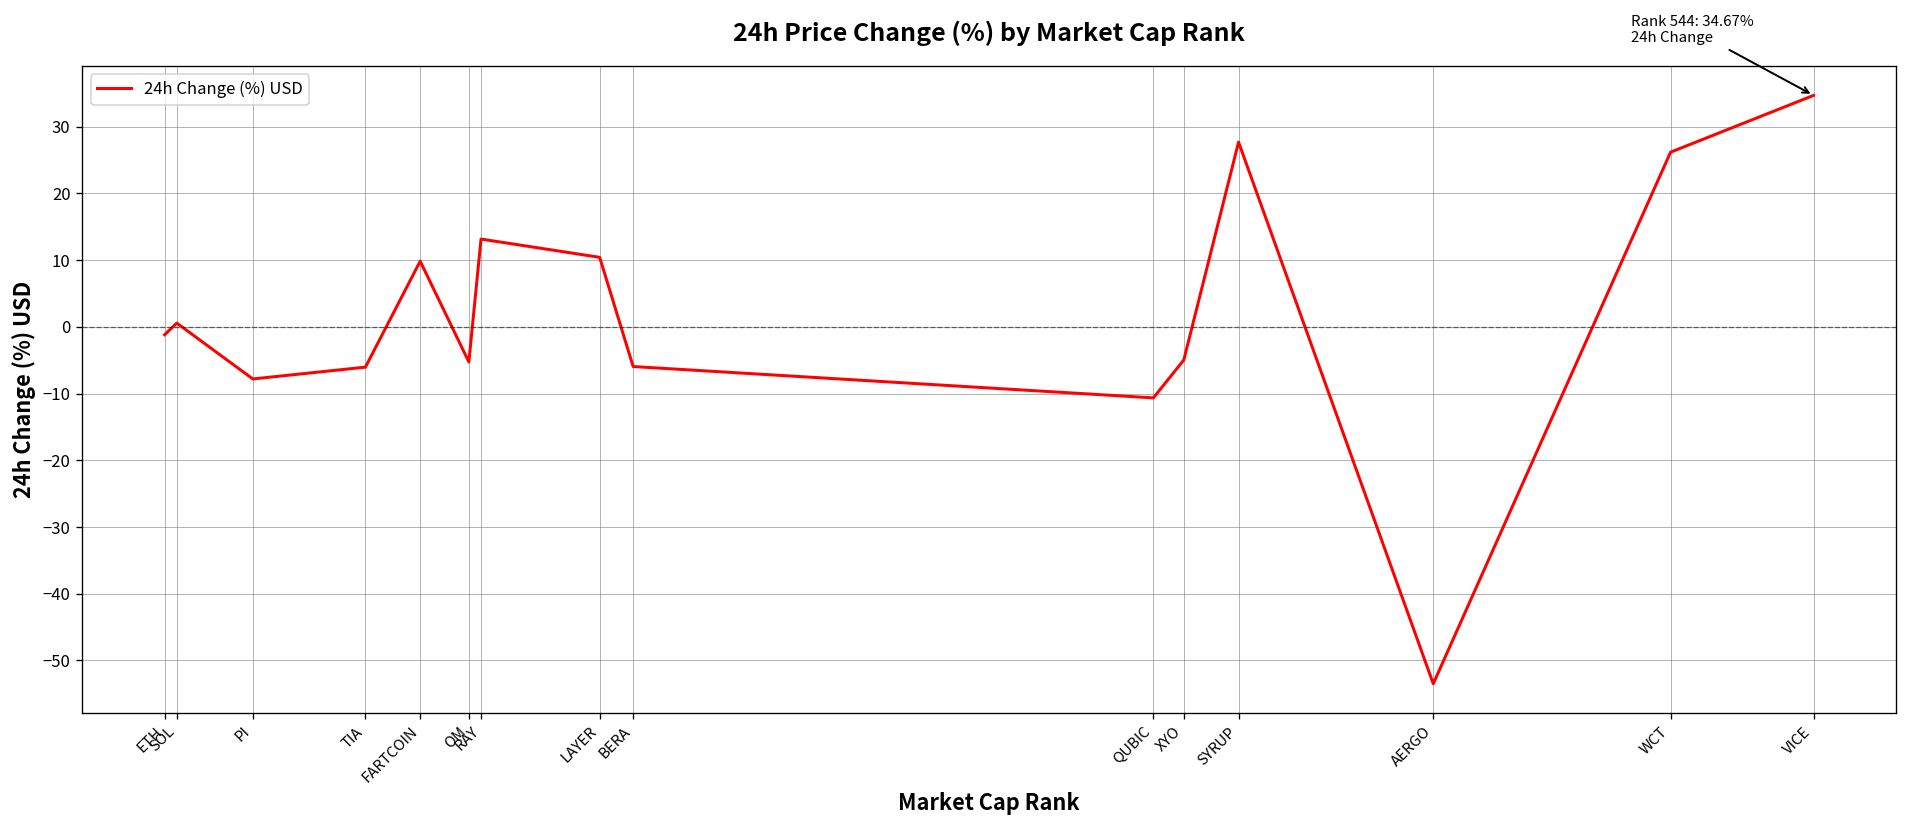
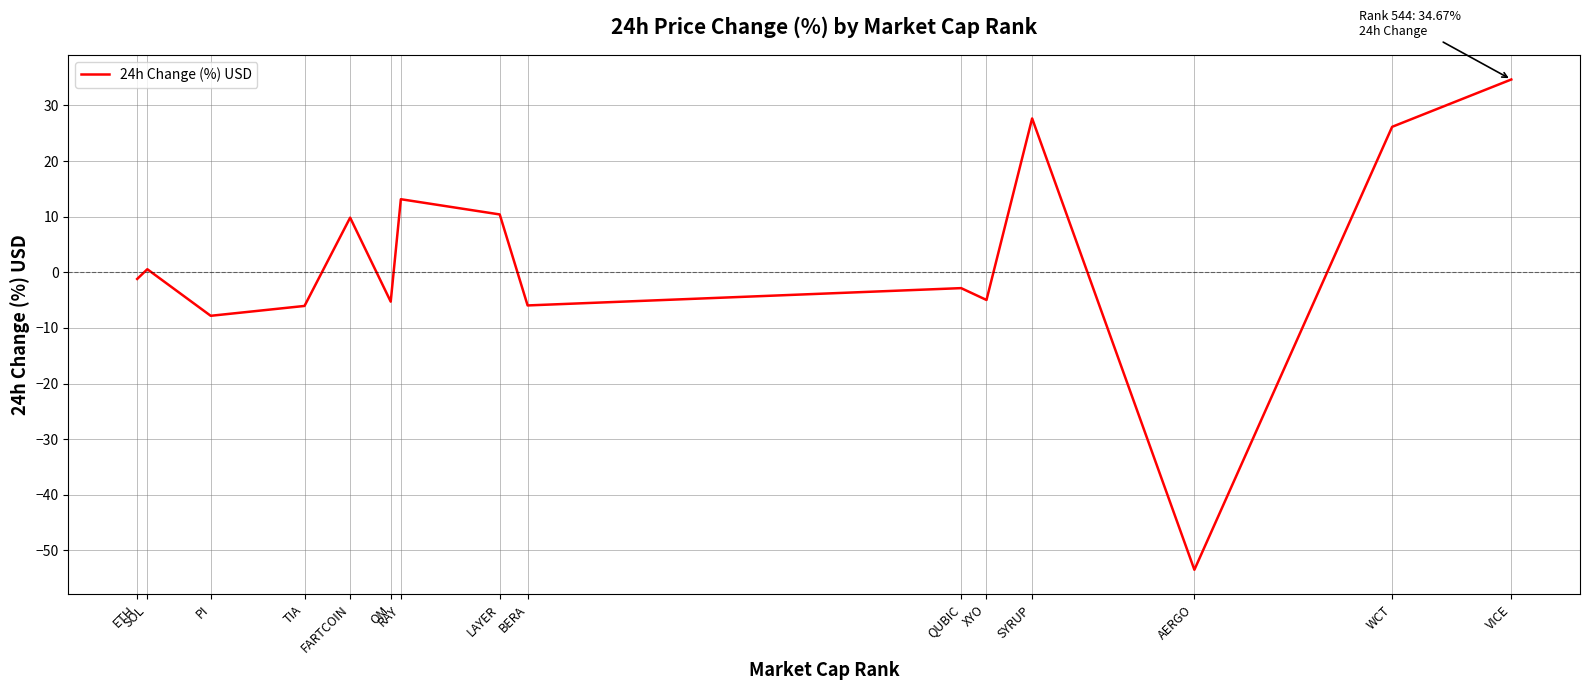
  {
    "ETH": -1,
    "SOL": 1,
    "PI": -8,
    "TIA": -6,
    "FARTCOIN": 10,
    "OM": -5,
    "RAY": 13,
    "LAYER": 10,
    "BERA": -6,
-   "QUBIC": -11,
+   "QUBIC": -3,
    "XYO": -5,
    "SYRUP": 28,
    "AERGO": -53,
    "WCT": 26
  }
